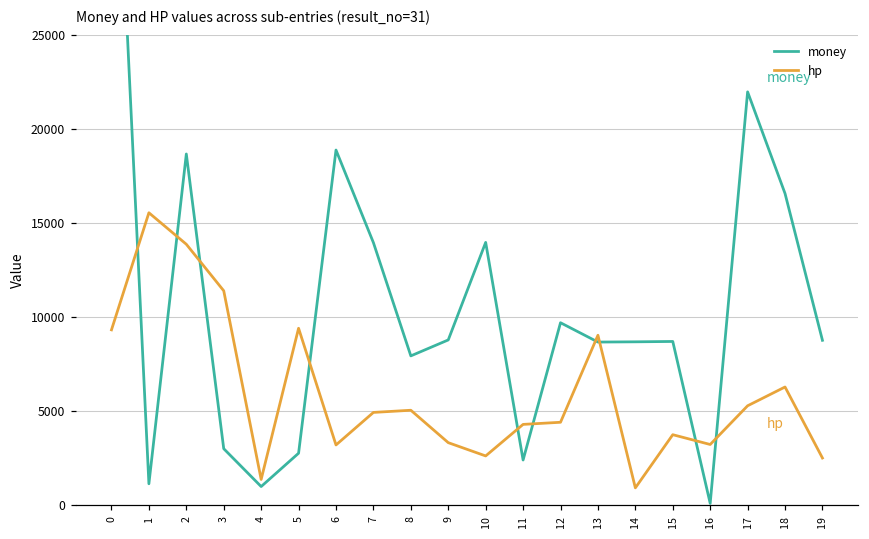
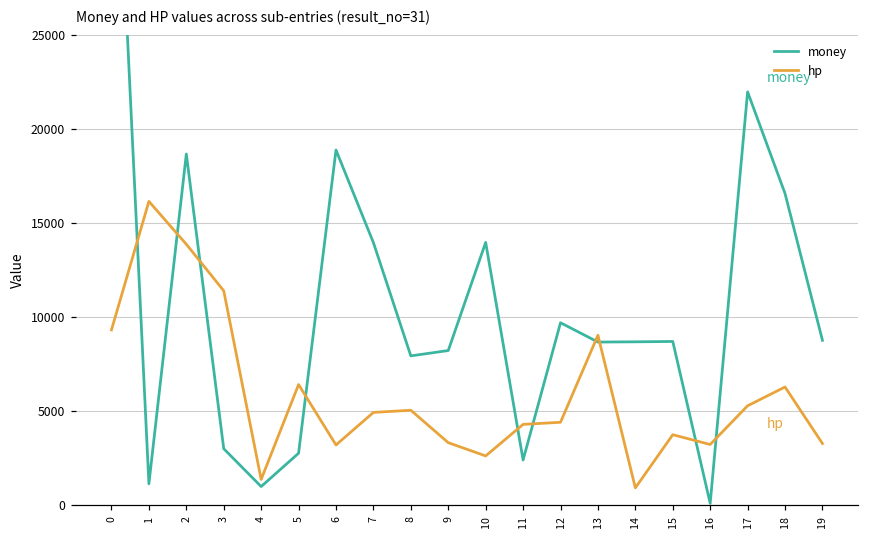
  {
    "money": {
      "1": 1100,
      "2": 18700,
      "3": 3000,
      "4": 1000,
      "5": 2800,
      "6": 18900,
      "7": 13900,
      "8": 7900,
-     "9": 8800,
+     "9": 8200,
      "10": 14000,
      "11": 2400,
      "12": 9700,
      "13": 8700,
      "14": 8700,
      "15": 8700,
      "16": 100,
      "17": 22000,
      "18": 16600,
      "19": 8800
    },
    "hp": {
      "0": 9300,
-     "1": 15500,
+     "1": 16100,
      "2": 13900,
      "3": 11400,
      "4": 1400,
-     "5": 9400,
+     "5": 6400,
      "6": 3200,
      "7": 4900,
      "8": 5000,
      "9": 3300,
      "10": 2600,
      "11": 4300,
      "12": 4400,
      "13": 9000,
      "14": 900,
      "15": 3700,
      "16": 3200,
      "17": 5300,
      "18": 6300,
-     "19": 2500
+     "19": 3300
    }
  }
